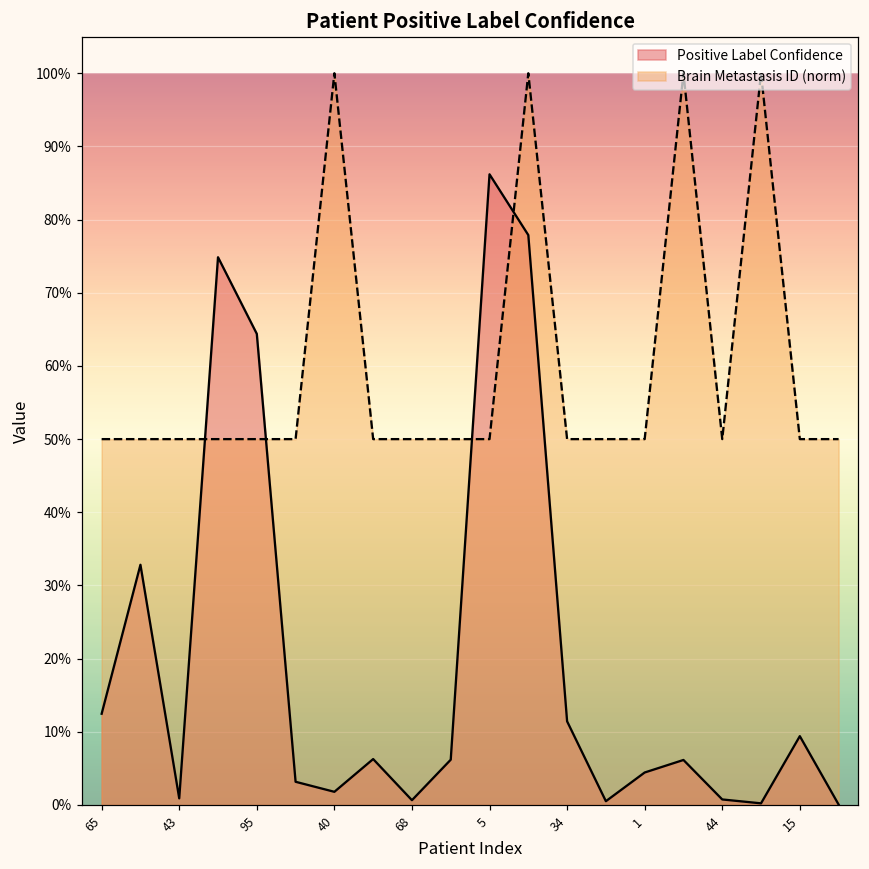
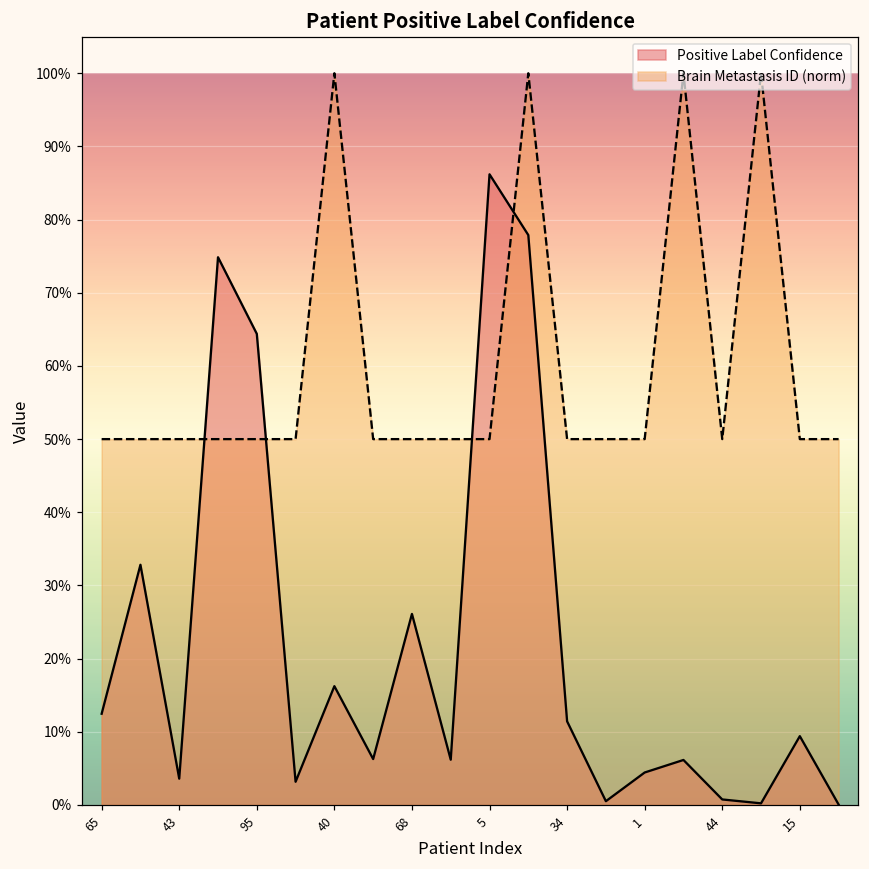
  {
    "Positive Label Confidence": {
      "65": "12%",
-     "43": "1%",
+     "43": "4%",
      "95": "64%",
-     "40": "2%",
-     "68": "1%",
+     "40": "16%",
+     "68": "26%",
      "34": "11%",
      "44": "1%"
    },
    "Brain Metastasis ID (norm)": {
      "65": "50%",
      "43": "50%",
      "95": "50%",
      "40": "100%",
      "68": "50%",
      "34": "50%",
      "44": "50%"
    }
  }
